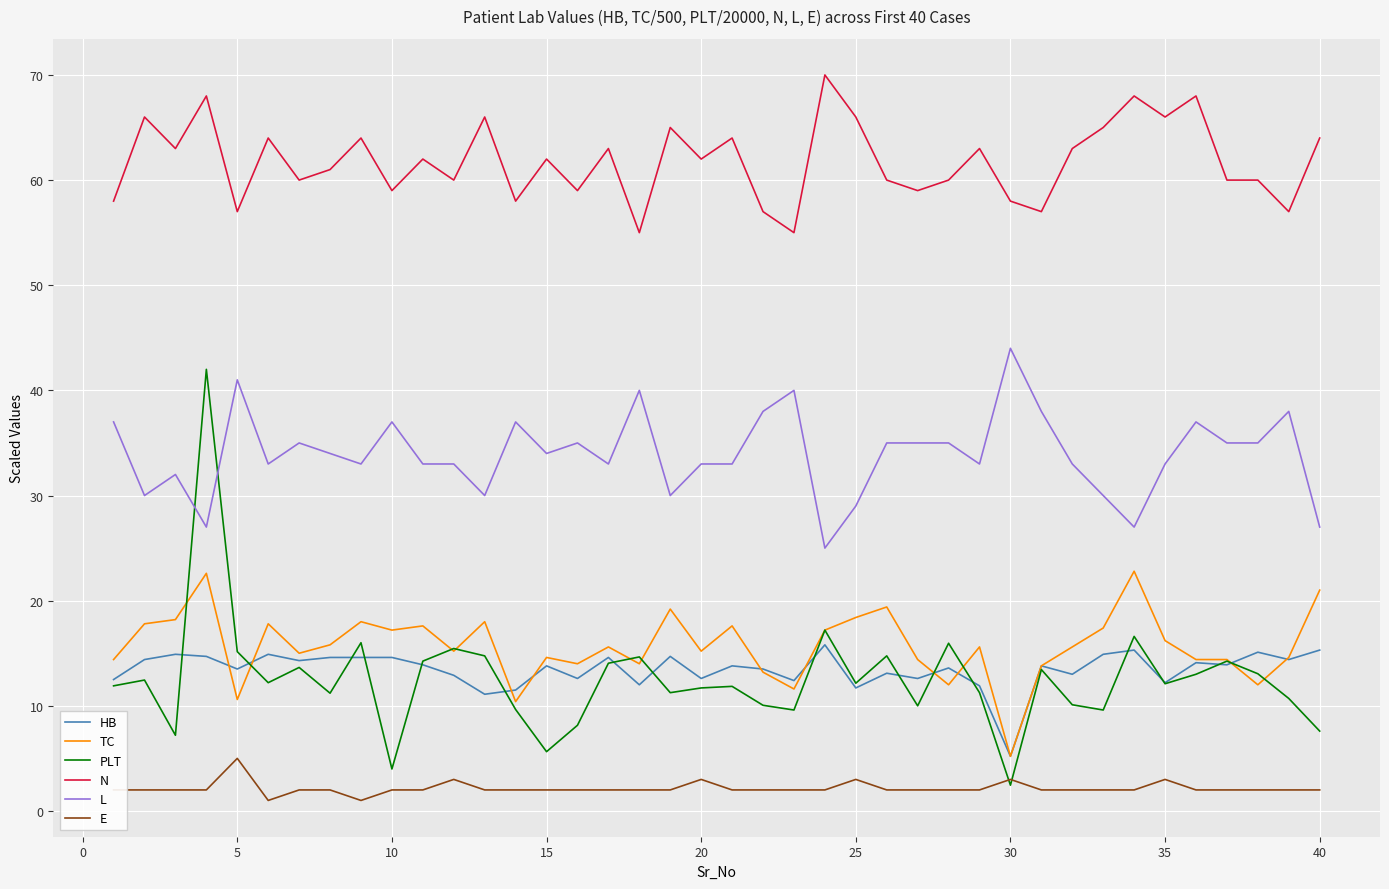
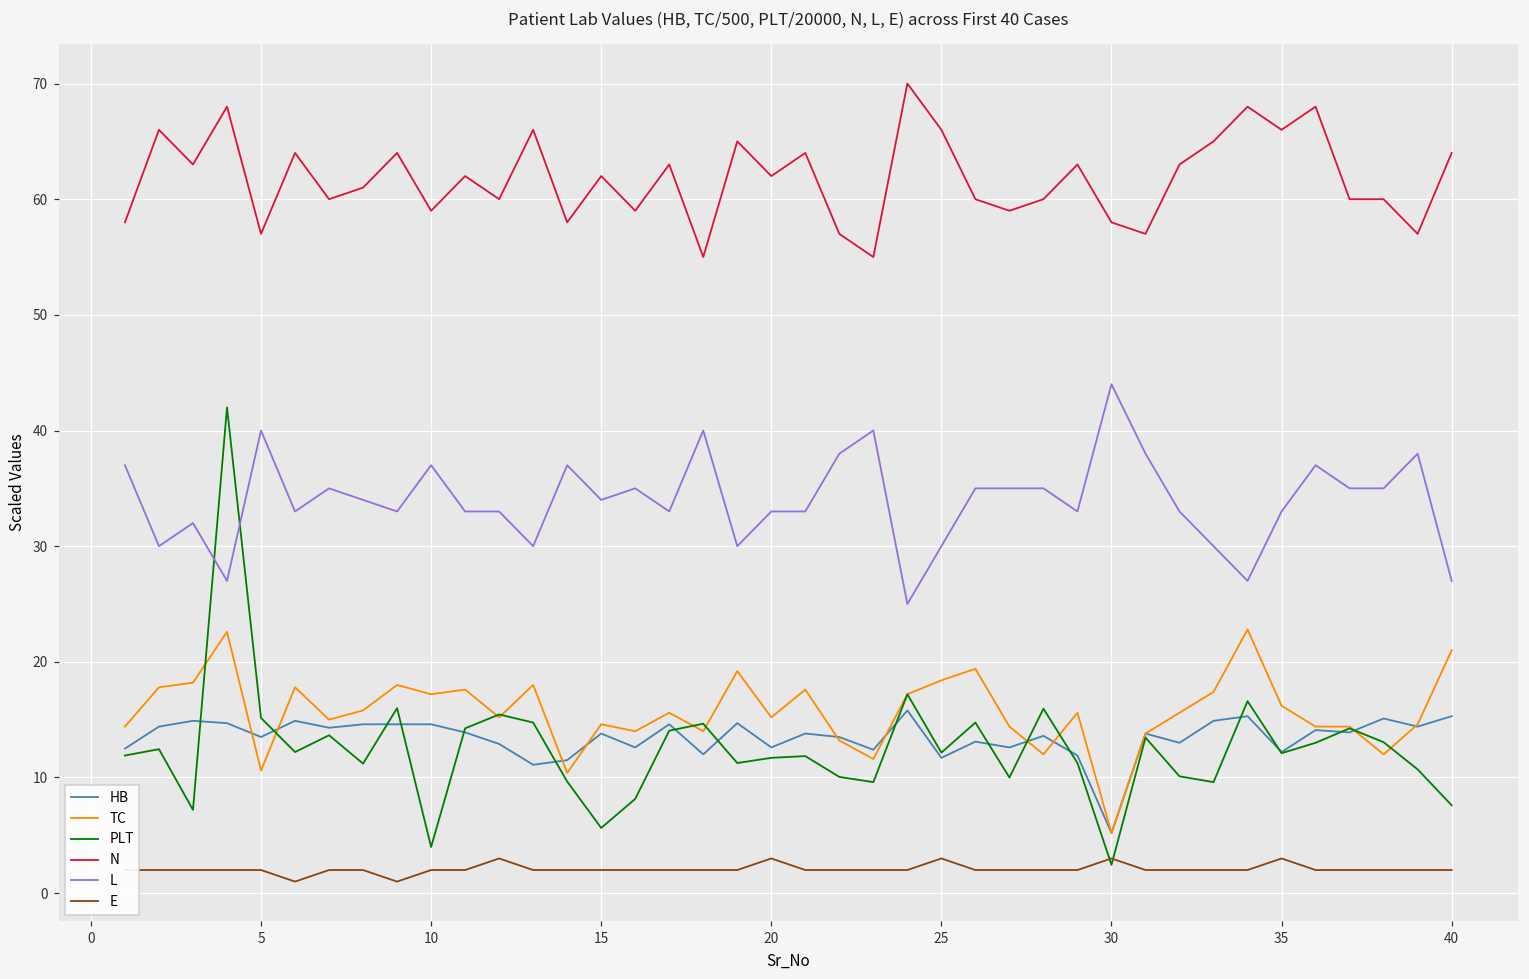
  {
    "HB": {
      "5": 13.5,
      "10": 14.6,
      "15": 14,
      "20": 12.6,
      "25": 11.7,
      "40": 15.3
    },
    "TC": {
      "5": 10.6,
      "10": 17,
      "15": 14.6,
      "20": 15,
      "25": 18.4,
      "35": 16,
      "40": 21
    },
    "PLT": {
      "5": 15,
      "10": 4,
      "15": 5.6,
      "20": 11.7,
      "25": 12,
      "30": 2.5,
      "40": 7.6
    },
    "N": {
      "5": 57,
      "10": 59,
      "15": 62,
      "20": 62,
      "25": 66,
      "30": 58,
      "35": 66,
      "40": 64
    },
    "L": {
-     "5": 41,
+     "5": 40,
      "10": 37,
      "15": 34,
      "20": 33,
-     "25": 29,
+     "25": 30,
      "30": 44,
      "35": 33,
      "40": 27
    },
    "E": {
-     "5": 5,
+     "5": 2,
      "10": 2,
      "15": 2,
      "20": 3,
      "25": 3,
      "30": 3,
      "35": 3,
      "40": 2
    }
  }
